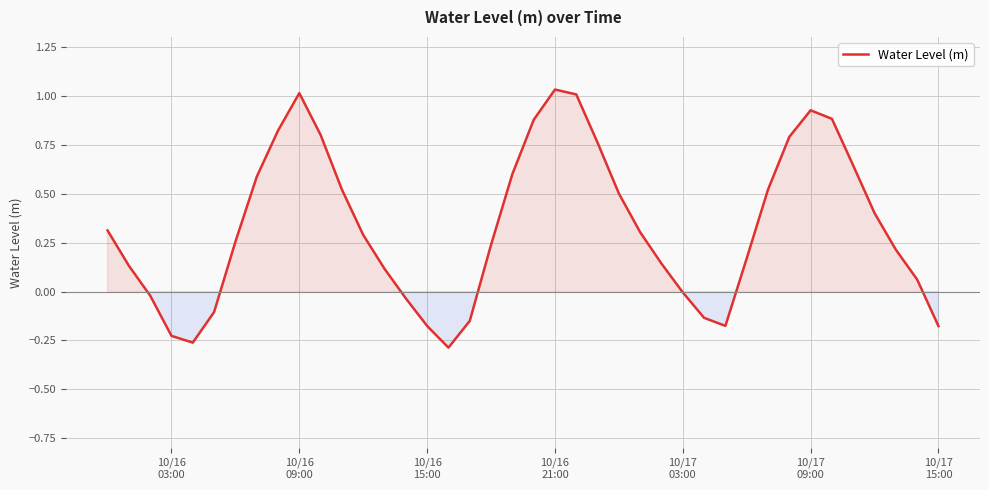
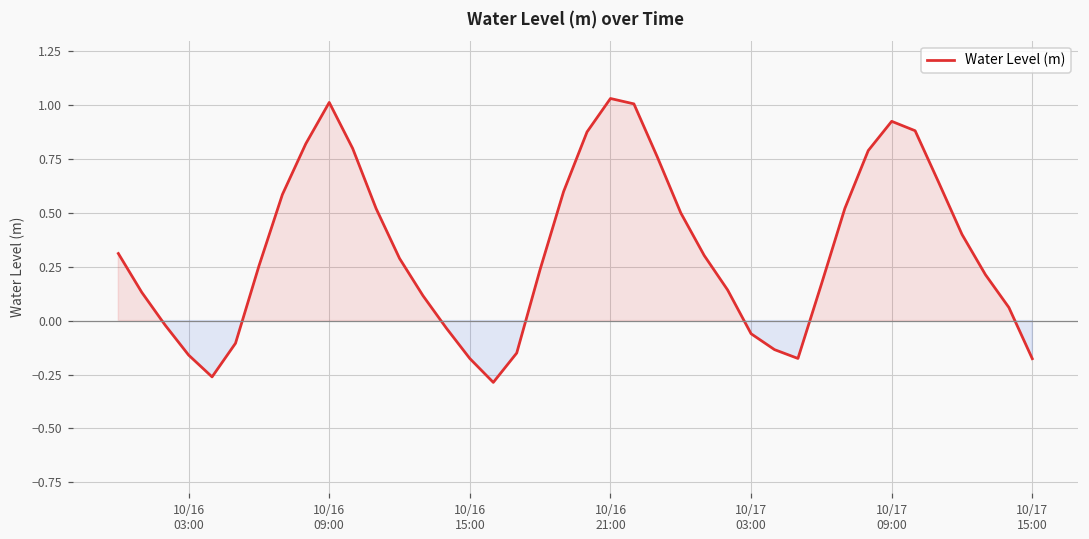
  {
-   "10/16 03:00": -0.23,
+   "10/16 03:00": -0.16,
    "10/16 09:00": 1.01,
    "10/16 15:00": -0.18,
    "10/16 21:00": 1.03,
-   "10/17 03:00": 0.00,
+   "10/17 03:00": -0.06,
    "10/17 09:00": 0.93,
    "10/17 15:00": -0.18
  }
